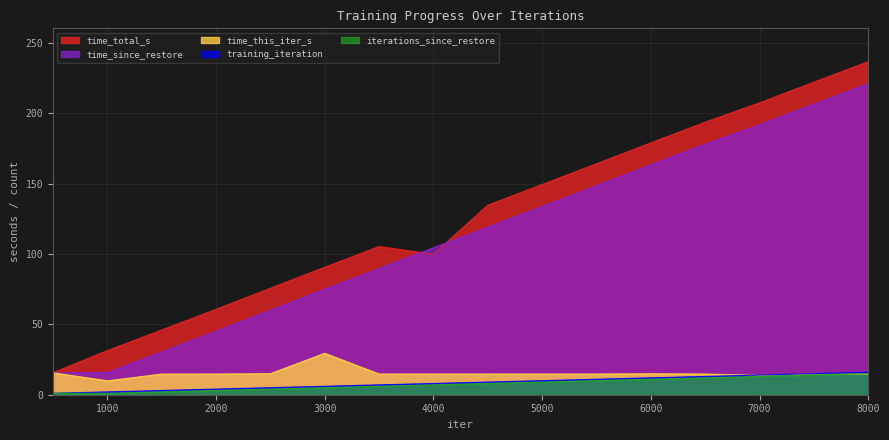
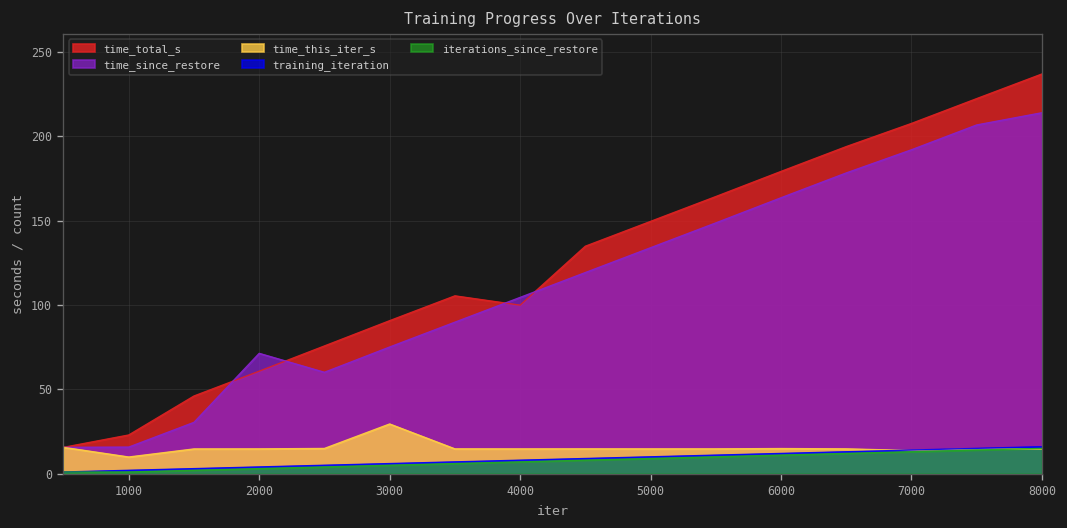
  {
    "time_total_s": {
-     "1000": 31,
+     "1000": 23,
      "2000": 61,
      "3000": 91,
      "4000": 100,
      "5000": 149,
      "6000": 179,
      "7000": 208,
      "8000": 237
    },
    "time_since_restore": {
      "1000": 16,
-     "2000": 45,
+     "2000": 71,
      "3000": 75,
      "4000": 104,
      "5000": 134,
      "6000": 163,
      "7000": 192,
-     "8000": 221
+     "8000": 214
    },
    "time_this_iter_s": {
      "1000": 10,
      "2000": 15,
      "3000": 29,
      "4000": 15,
      "5000": 15,
      "6000": 15
    }
  }
